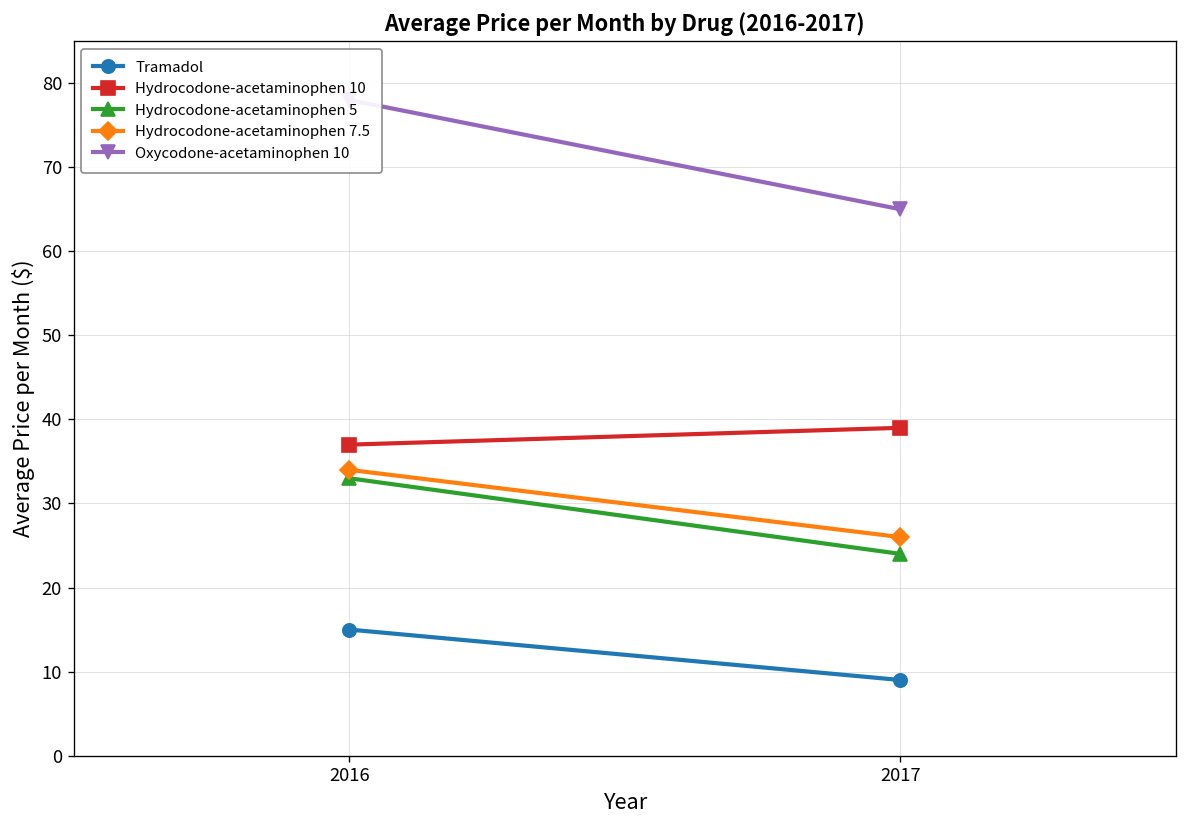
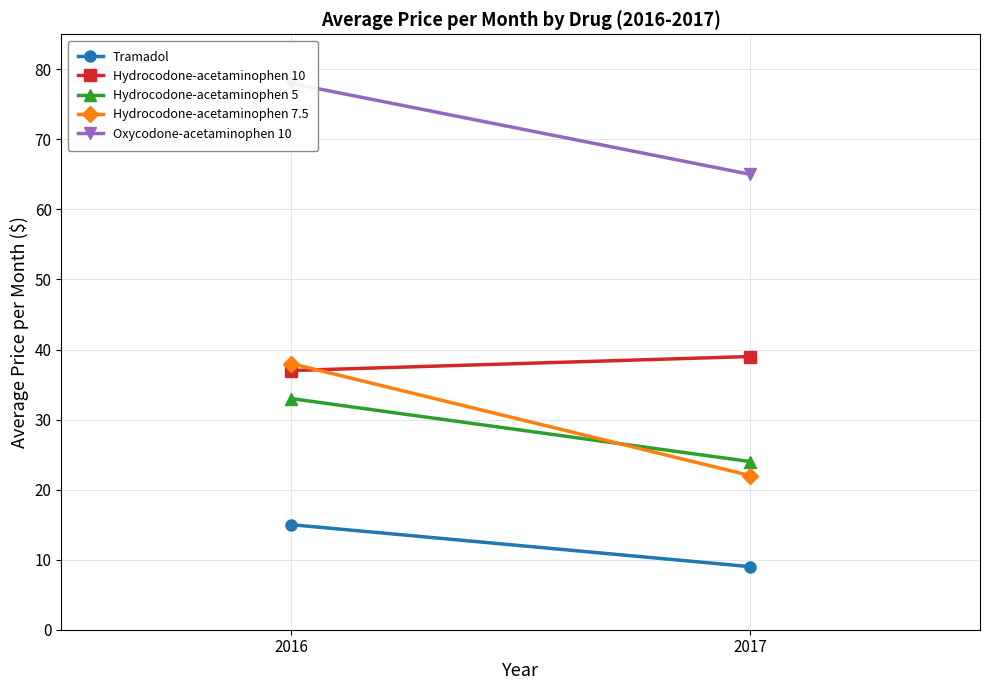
  {
    "Tramadol": {
      "2016": 15,
      "2017": 9
    },
    "Hydrocodone-acetaminophen 10": {
      "2016": 37,
      "2017": 39
    },
    "Hydrocodone-acetaminophen 5": {
      "2016": 33,
      "2017": 24
    },
    "Hydrocodone-acetaminophen 7.5": {
-     "2016": 34,
-     "2017": 26
+     "2016": 38,
+     "2017": 22
    },
    "Oxycodone-acetaminophen 10": {
      "2017": 65
    }
  }
